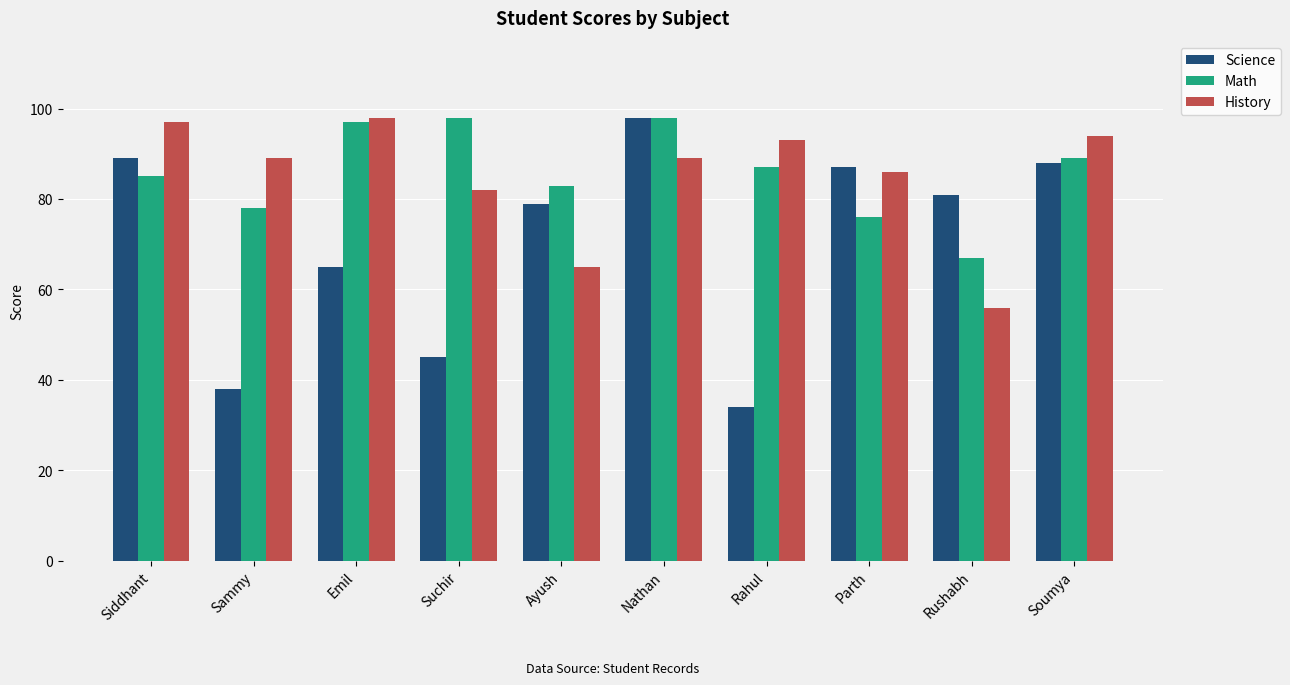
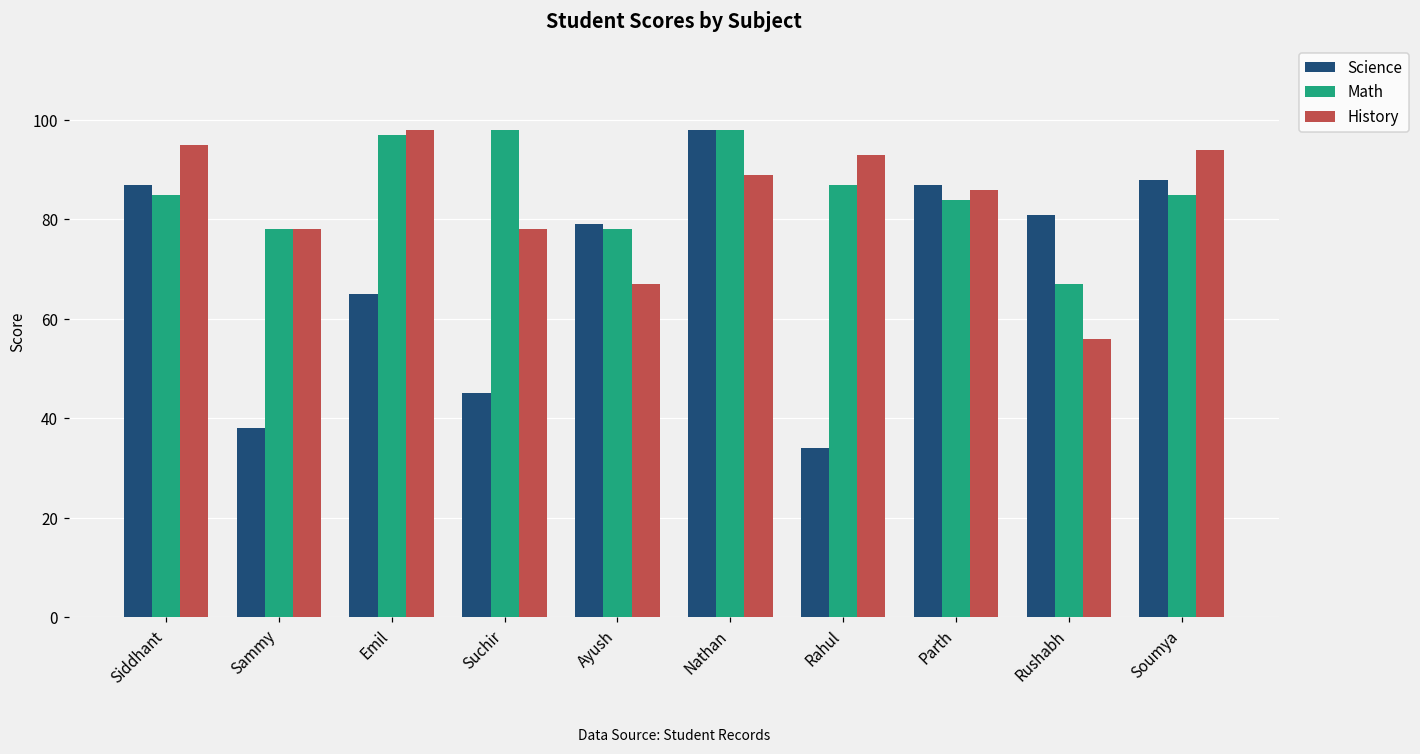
  {
    "Science": {
-     "Siddhant": 89,
+     "Siddhant": 87,
      "Sammy": 38,
      "Emil": 65,
      "Suchir": 45,
      "Ayush": 79,
      "Nathan": 98,
      "Rahul": 34,
      "Parth": 87,
      "Rushabh": 81,
      "Soumya": 88
    },
    "Math": {
      "Siddhant": 85,
      "Sammy": 78,
      "Emil": 97,
      "Suchir": 98,
-     "Ayush": 83,
+     "Ayush": 78,
      "Nathan": 98,
      "Rahul": 87,
-     "Parth": 76,
+     "Parth": 84,
      "Rushabh": 67,
-     "Soumya": 89
+     "Soumya": 85
    },
    "History": {
-     "Siddhant": 97,
-     "Sammy": 89,
+     "Siddhant": 95,
+     "Sammy": 78,
      "Emil": 98,
-     "Suchir": 82,
-     "Ayush": 65,
+     "Suchir": 78,
+     "Ayush": 67,
      "Nathan": 89,
      "Rahul": 93,
      "Parth": 86,
      "Rushabh": 56,
      "Soumya": 94
    }
  }
